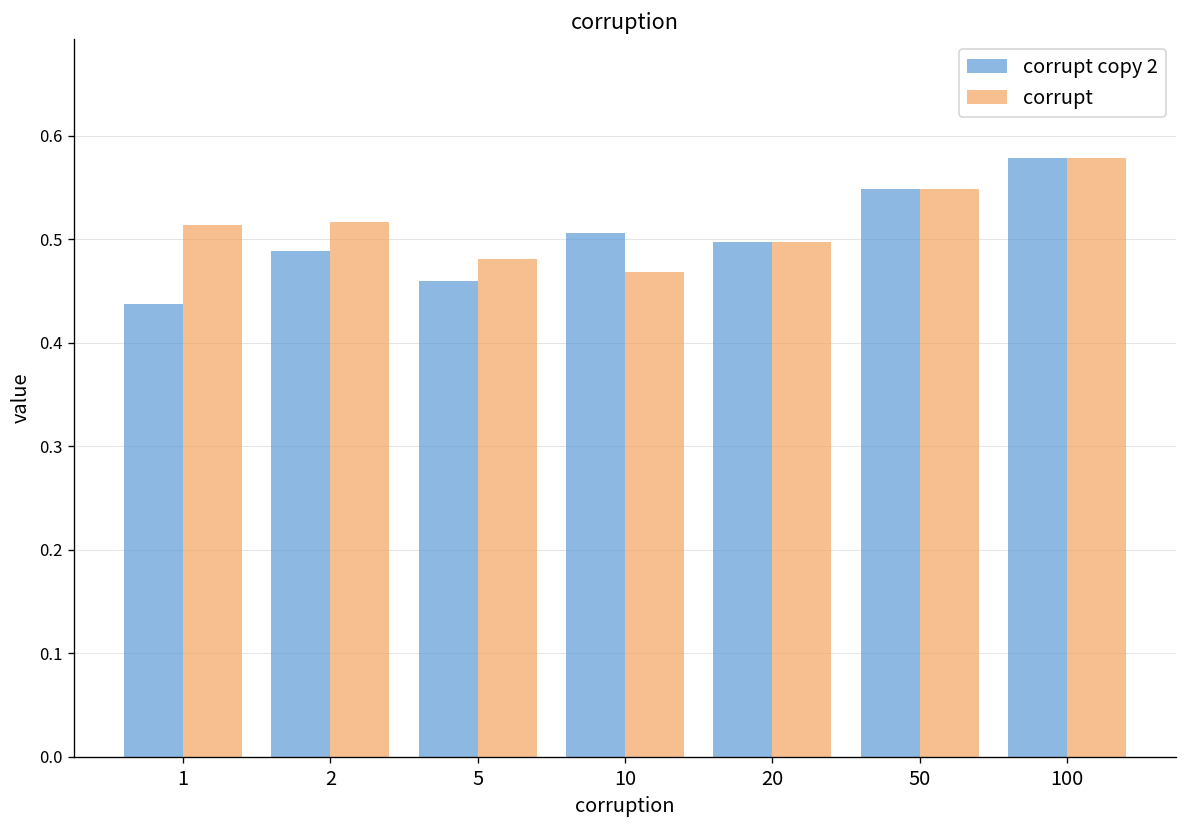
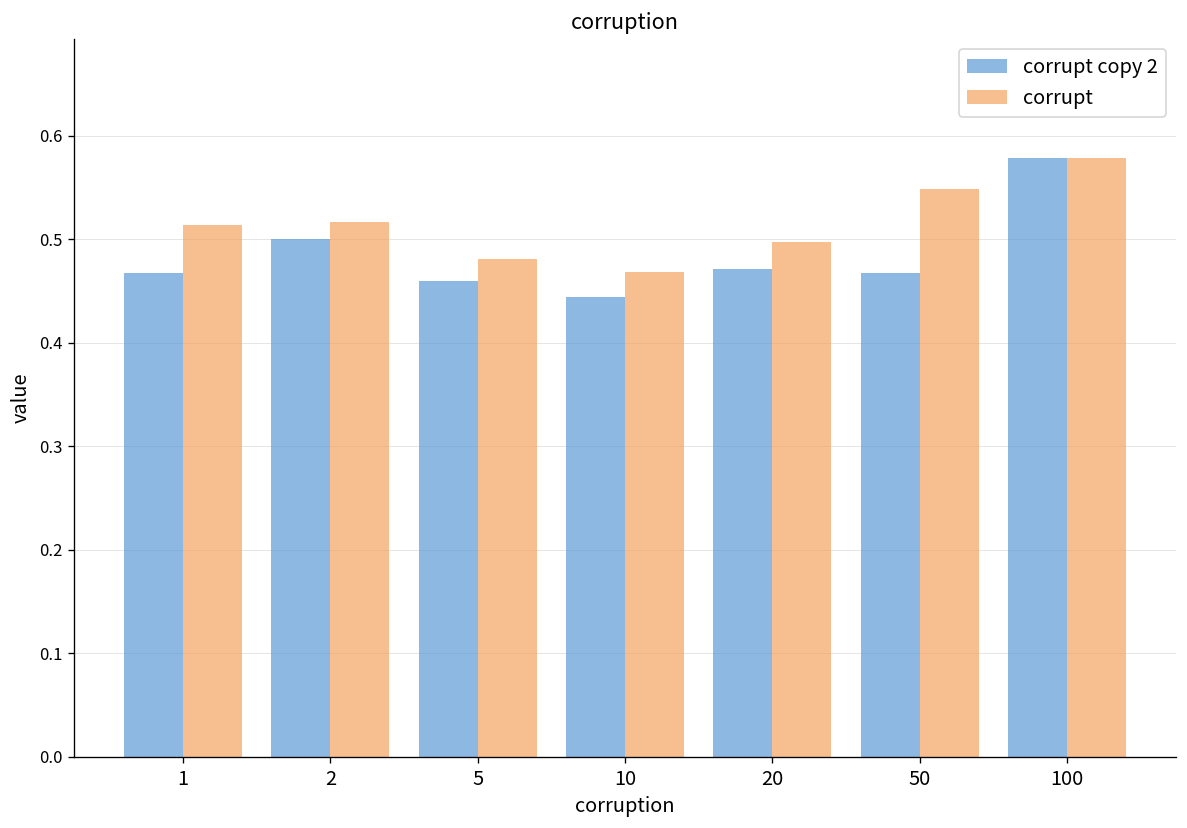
  {
    "corrupt copy 2": {
-     "1": 0.44,
-     "2": 0.49,
+     "1": 0.47,
+     "2": 0.50,
      "5": 0.46,
-     "10": 0.51,
-     "20": 0.50,
-     "50": 0.55,
+     "10": 0.44,
+     "20": 0.47,
+     "50": 0.47,
      "100": 0.58
    },
    "corrupt": {
      "1": 0.51,
      "2": 0.52,
      "5": 0.48,
      "10": 0.47,
      "20": 0.50,
      "50": 0.55,
      "100": 0.58
    }
  }
